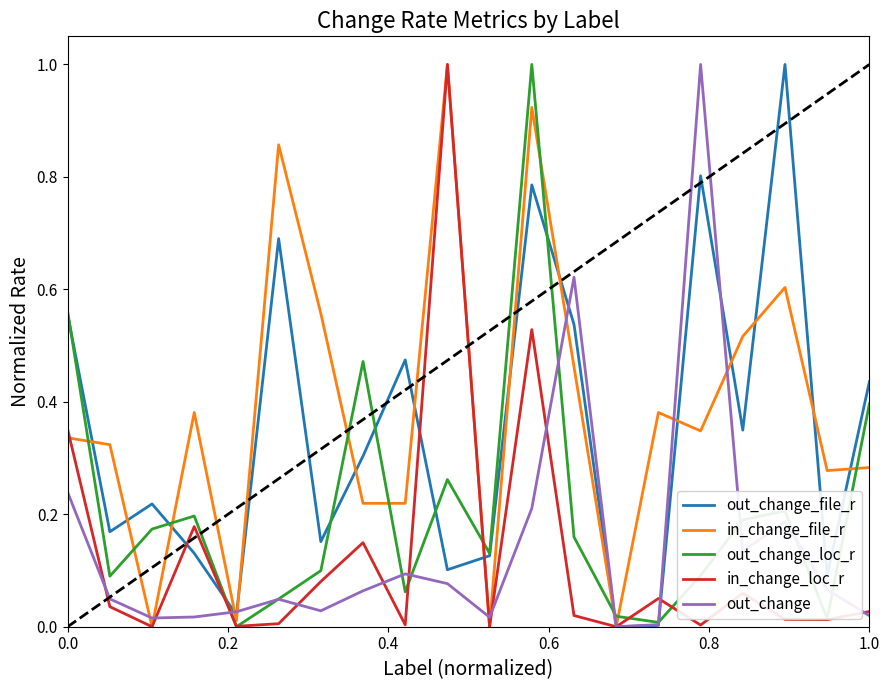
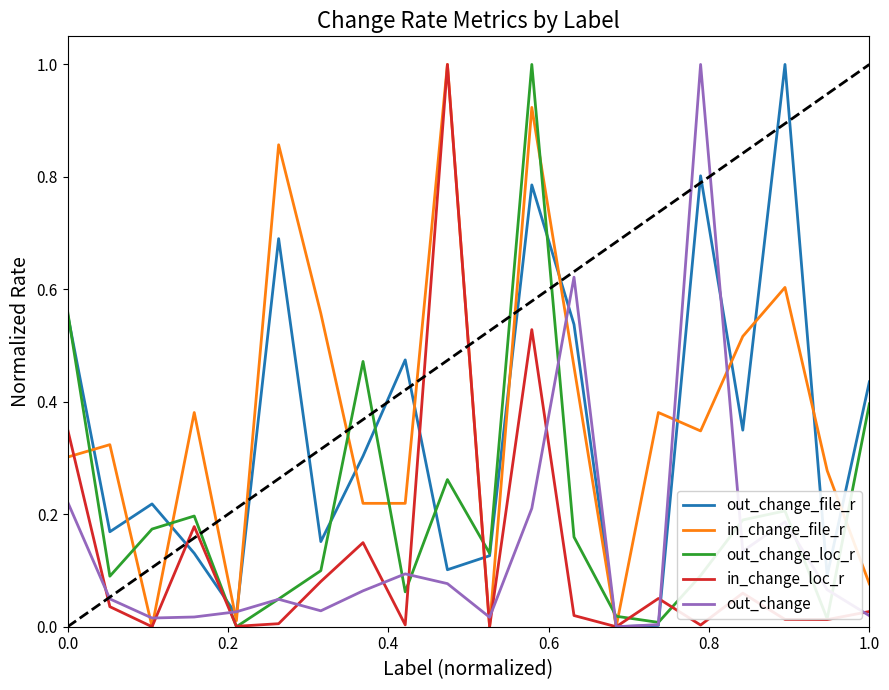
  {
    "out_change_file_r": {
      "0.0": 0.56,
      "1.0": 0.44
    },
    "in_change_file_r": {
-     "0.0": 0.34,
-     "1.0": 0.28
+     "0.0": 0.30,
+     "1.0": 0.08
    },
    "out_change_loc_r": {
      "0.0": 0.56,
      "1.0": 0.40
    },
    "in_change_loc_r": {
      "0.0": 0.35,
      "1.0": 0.03
    },
    "out_change": {
-     "0.0": 0.24,
+     "0.0": 0.22,
      "1.0": 0.02
    }
  }
